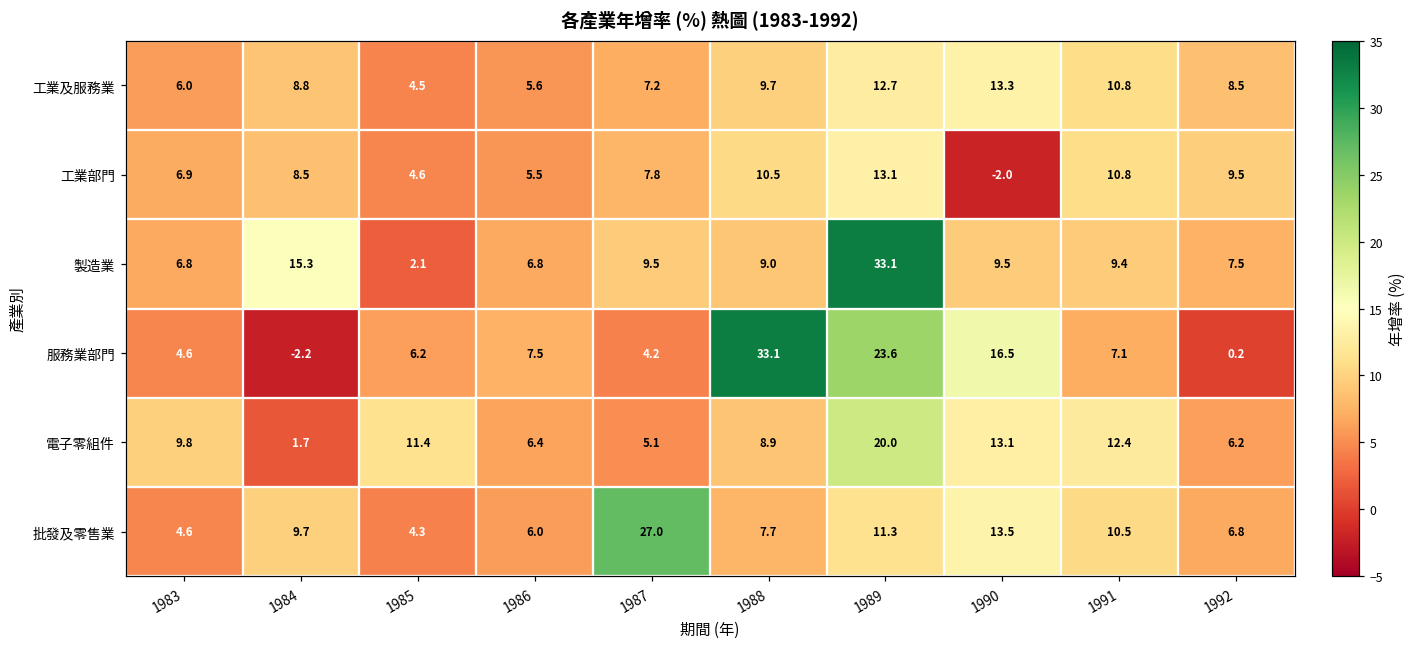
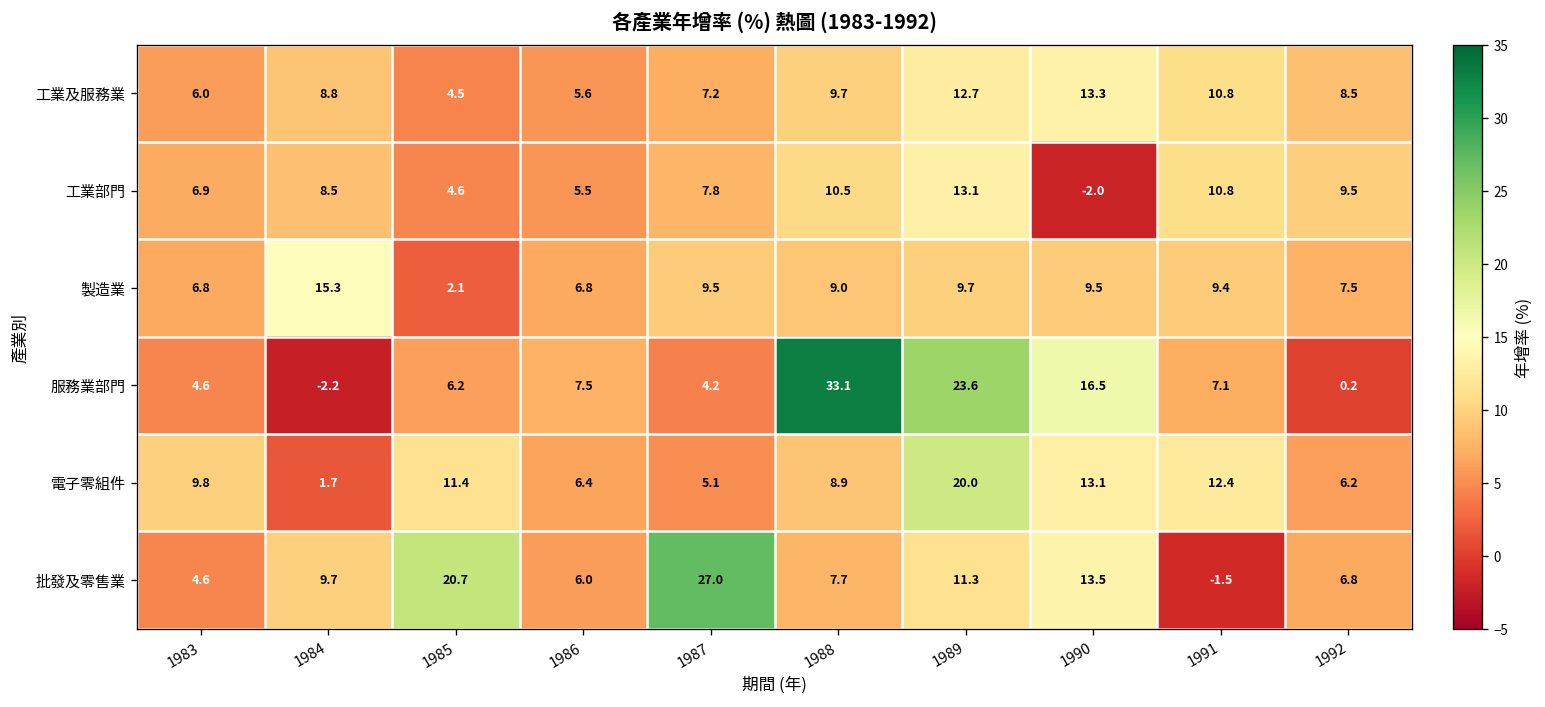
  {
    "工業及服務業": {
      "1983": 6.0,
      "1984": 8.8,
      "1985": 4.5,
      "1986": 5.6,
      "1987": 7.2,
      "1988": 9.7,
      "1989": 12.7,
      "1990": 13.3,
      "1991": 10.8,
      "1992": 8.5
    },
    "工業部門": {
      "1983": 6.9,
      "1984": 8.5,
      "1985": 4.6,
      "1986": 5.5,
      "1987": 7.8,
      "1988": 10.5,
      "1989": 13.1,
      "1990": -2.0,
      "1991": 10.8,
      "1992": 9.5
    },
    "製造業": {
      "1983": 6.8,
      "1984": 15.3,
      "1985": 2.1,
      "1986": 6.8,
      "1987": 9.5,
      "1988": 9.0,
-     "1989": 33.1,
+     "1989": 9.7,
      "1990": 9.5,
      "1991": 9.4,
      "1992": 7.5
    },
    "服務業部門": {
      "1983": 4.6,
      "1984": -2.2,
      "1985": 6.2,
      "1986": 7.5,
      "1987": 4.2,
      "1988": 33.1,
      "1989": 23.6,
      "1990": 16.5,
      "1991": 7.1,
      "1992": 0.2
    },
    "電子零組件": {
      "1983": 9.8,
      "1984": 1.7,
      "1985": 11.4,
      "1986": 6.4,
      "1987": 5.1,
      "1988": 8.9,
      "1989": 20.0,
      "1990": 13.1,
      "1991": 12.4,
      "1992": 6.2
    },
    "批發及零售業": {
      "1983": 4.6,
      "1984": 9.7,
-     "1985": 4.3,
+     "1985": 20.7,
      "1986": 6.0,
      "1987": 27.0,
      "1988": 7.7,
      "1989": 11.3,
      "1990": 13.5,
-     "1991": 10.5,
+     "1991": -1.5,
      "1992": 6.8
    }
  }
